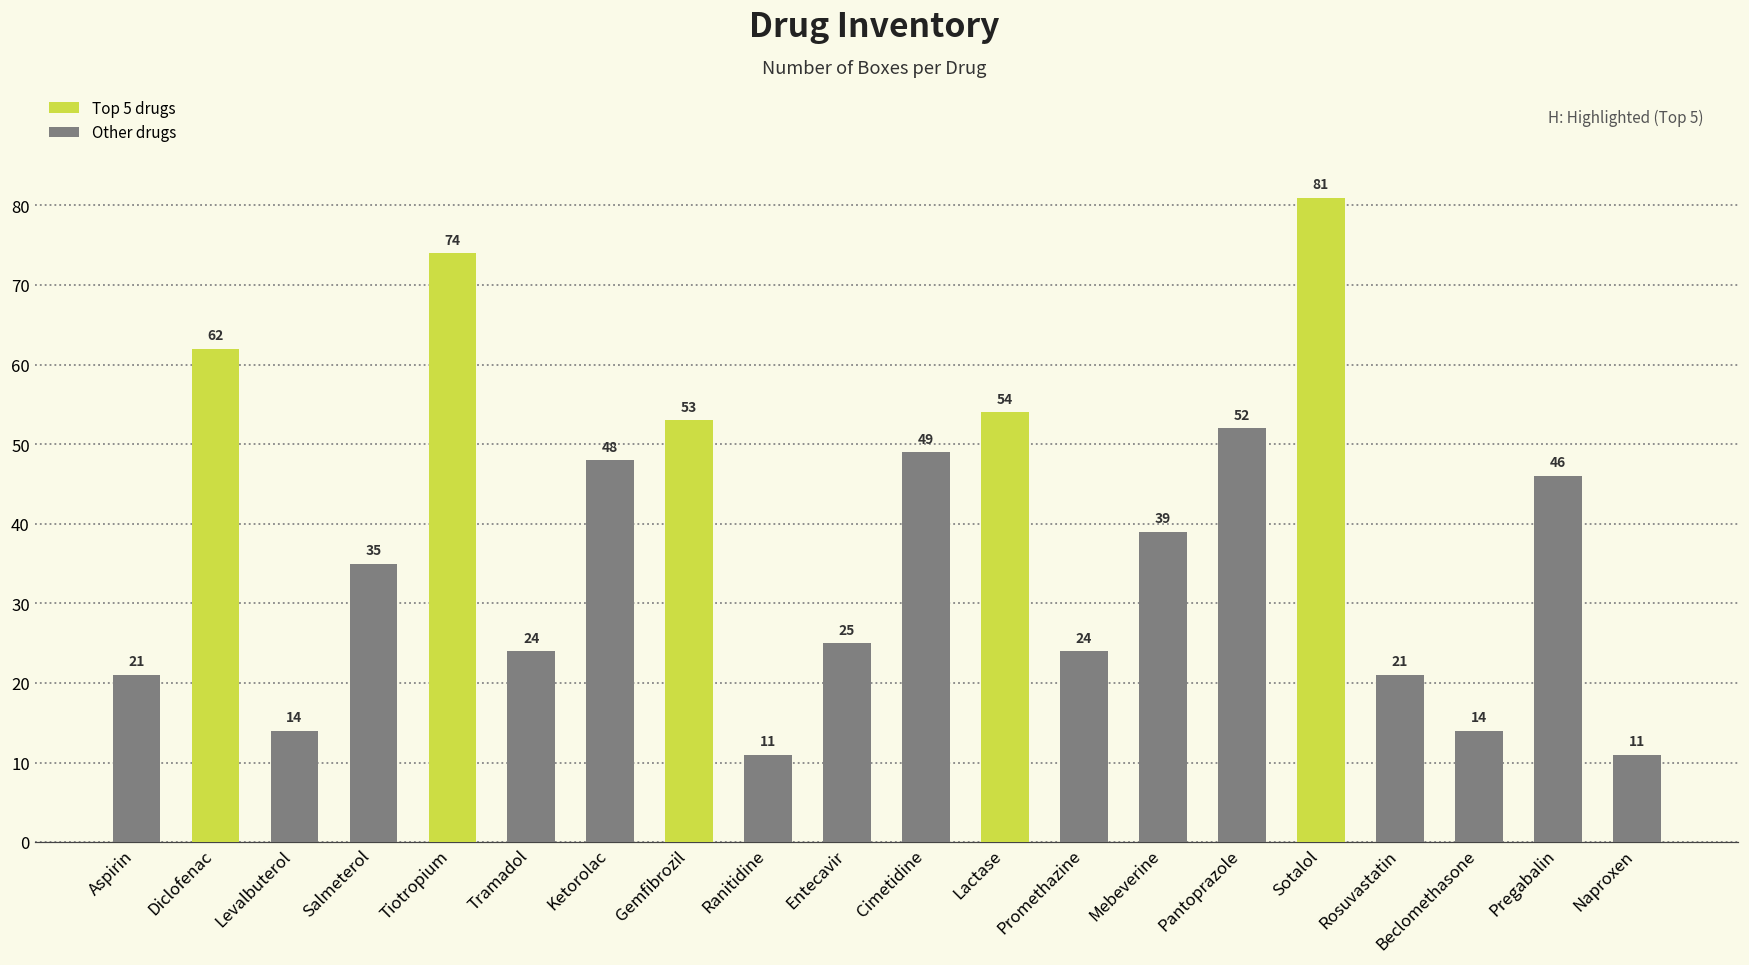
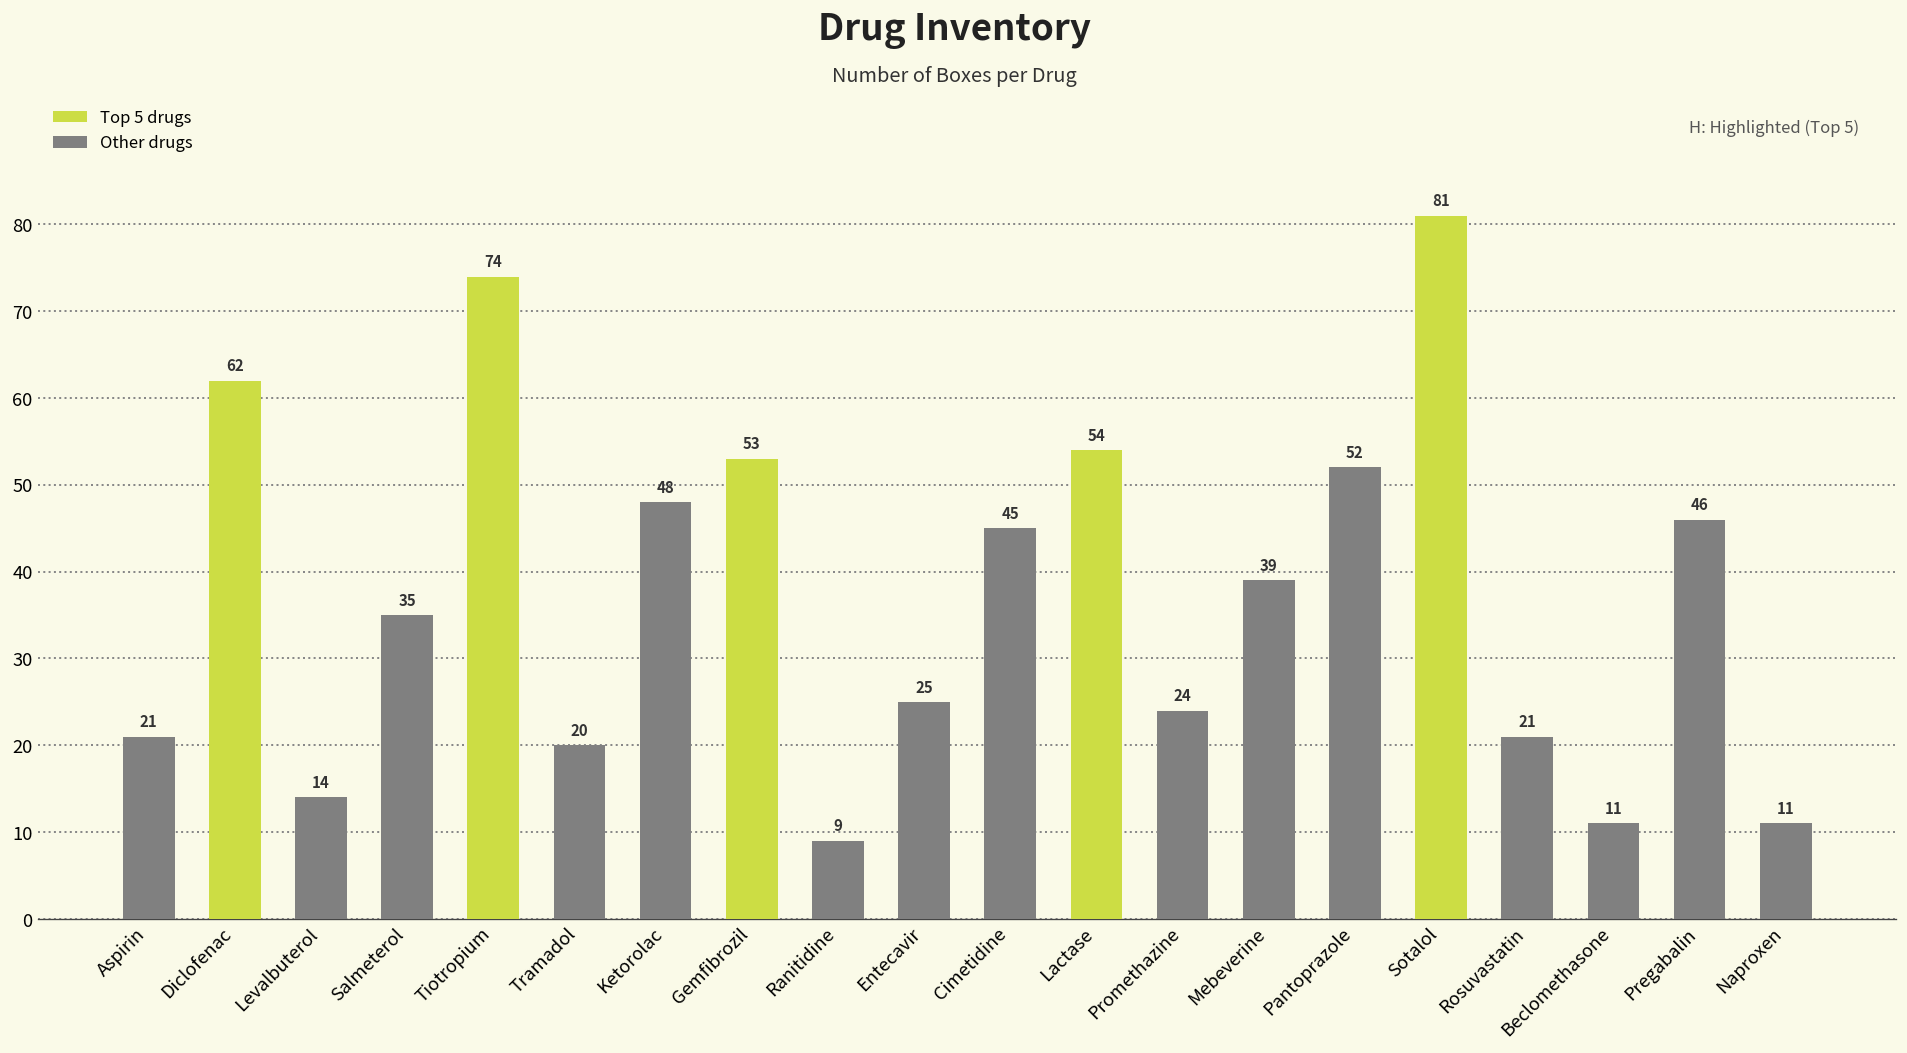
  {
    "Aspirin": 21,
    "Diclofenac": 62,
    "Levalbuterol": 14,
    "Salmeterol": 35,
    "Tiotropium": 74,
-   "Tramadol": 24,
+   "Tramadol": 20,
    "Ketorolac": 48,
    "Gemfibrozil": 53,
-   "Ranitidine": 11,
+   "Ranitidine": 9,
    "Entecavir": 25,
-   "Cimetidine": 49,
+   "Cimetidine": 45,
    "Lactase": 54,
    "Promethazine": 24,
    "Mebeverine": 39,
    "Pantoprazole": 52,
    "Sotalol": 81,
    "Rosuvastatin": 21,
-   "Beclomethasone": 14,
+   "Beclomethasone": 11,
    "Pregabalin": 46,
    "Naproxen": 11
  }
